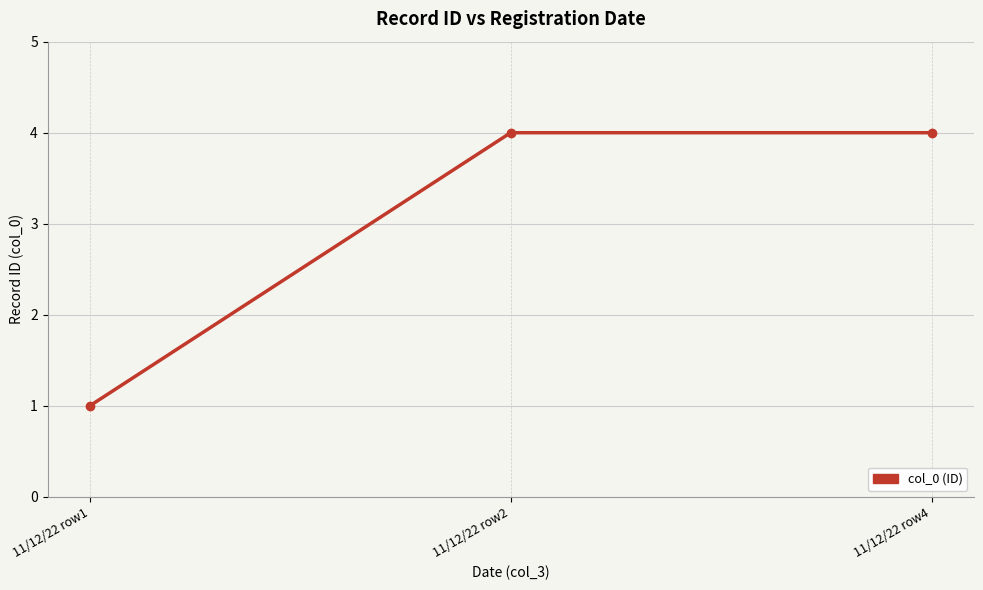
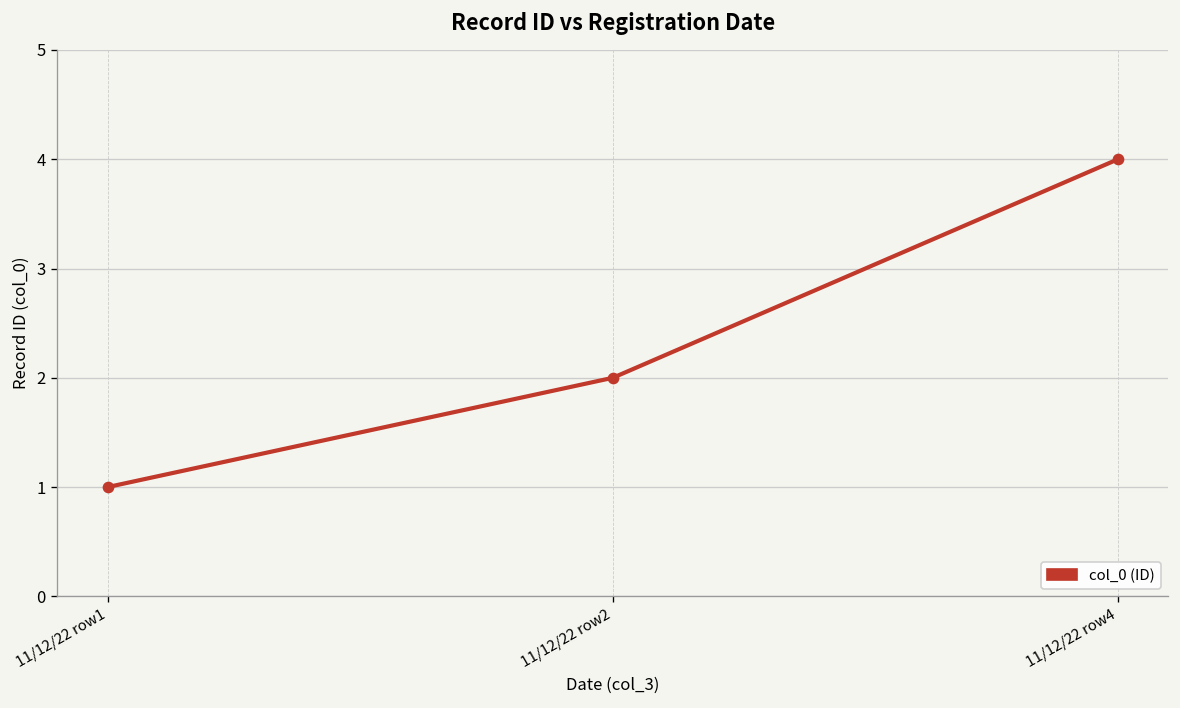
  {
    "11/12/22 row1": 1,
-   "11/12/22 row2": 4,
+   "11/12/22 row2": 2,
    "11/12/22 row4": 4
  }
